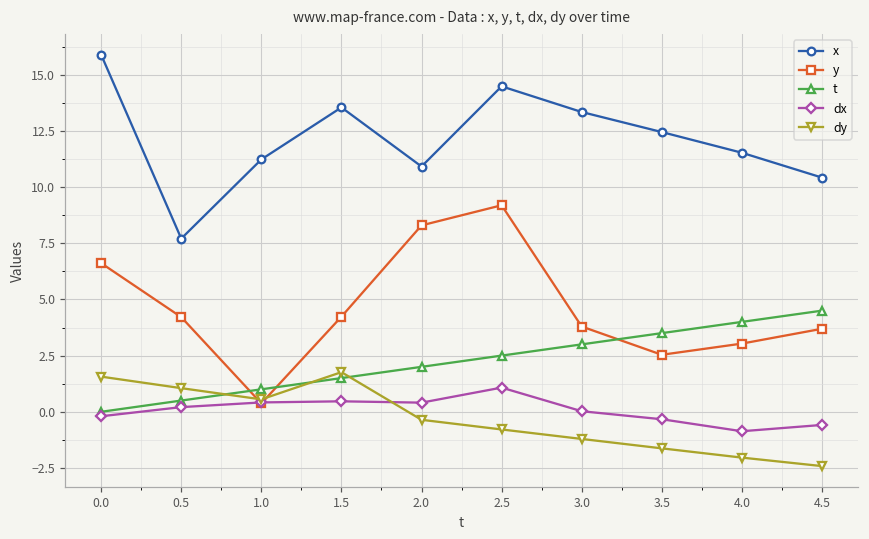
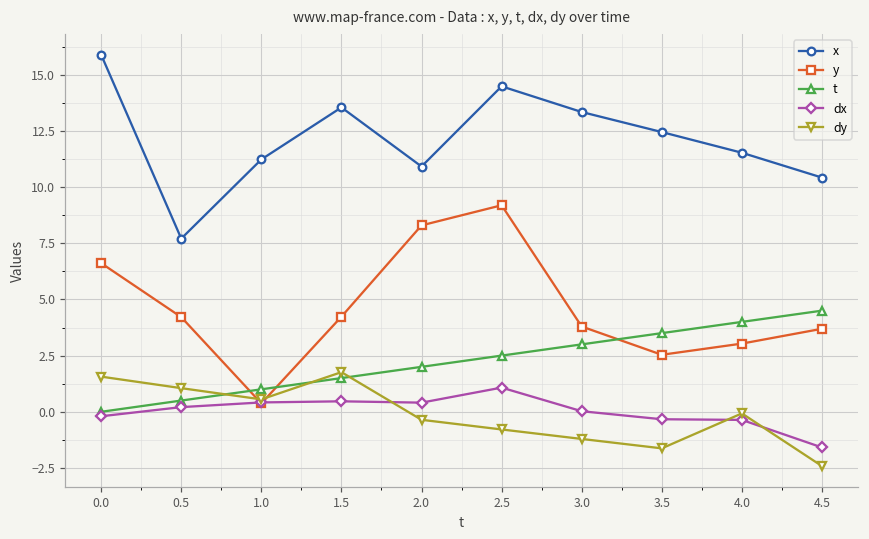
  {
    "x": {
      "0.0": 15.9,
      "0.5": 7.7,
      "1.0": 11.2,
      "1.5": 13.5,
      "2.0": 10.9,
      "2.5": 14.5,
      "3.0": 13.3,
      "3.5": 12.4,
      "4.0": 11.5,
      "4.5": 10.4
    },
    "y": {
      "0.0": 6.6,
      "0.5": 4.2,
      "1.5": 4.2,
      "2.0": 8.3,
      "2.5": 9.2,
      "3.0": 3.8,
      "3.5": 2.5,
      "4.0": 3.0,
      "4.5": 3.7
    },
    "t": {
      "0.0": 0.0,
      "0.5": 0.5,
      "1.0": 1.0,
      "1.5": 1.5,
      "2.0": 2.0,
      "2.5": 2.5,
      "3.0": 3.0,
      "3.5": 3.5,
      "4.0": 4.0,
      "4.5": 4.5
    },
    "dx": {
      "0.0": -0.2,
      "0.5": 0.2,
      "1.5": 0.5,
      "2.0": 0.4,
      "2.5": 1.1,
      "3.0": 0.0,
      "3.5": -0.3,
-     "4.0": -0.9,
-     "4.5": -0.6
+     "4.0": -0.4,
+     "4.5": -1.6
    },
    "dy": {
      "0.0": 1.6,
      "0.5": 1.1,
      "1.0": 0.6,
      "1.5": 1.8,
      "2.0": -0.4,
      "2.5": -0.8,
      "3.0": -1.2,
      "3.5": -1.6,
-     "4.0": -2.0,
+     "4.0": -0.1,
      "4.5": -2.4
    }
  }
